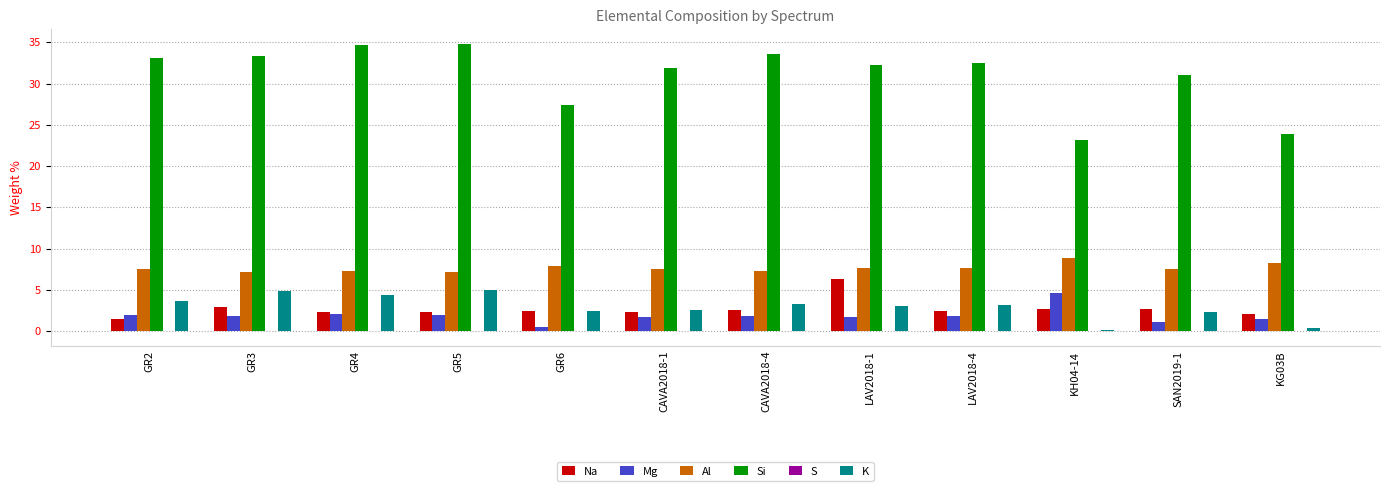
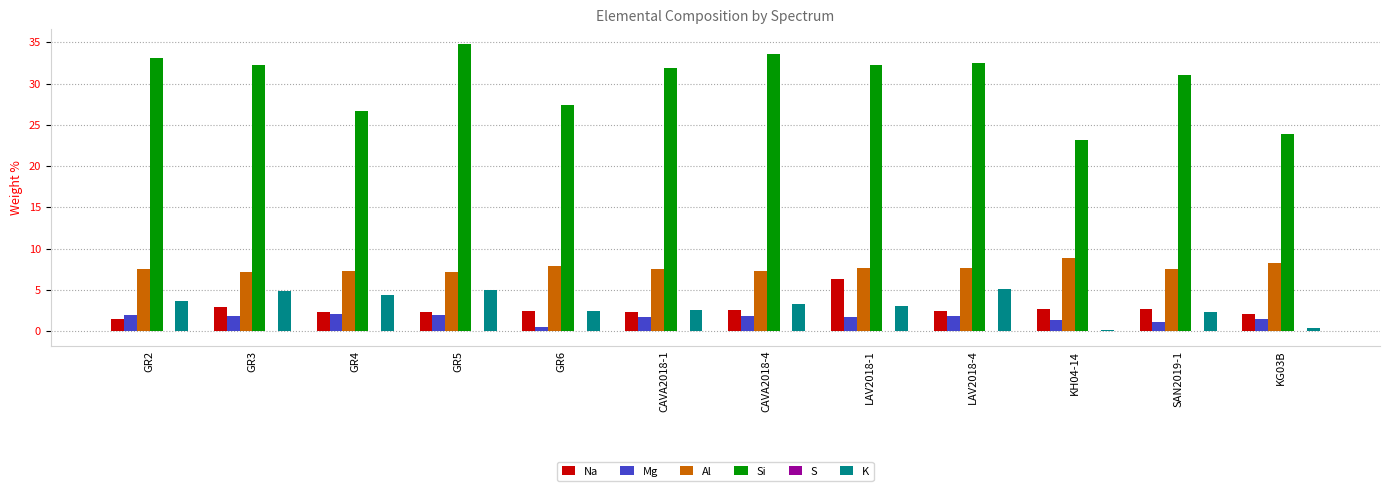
  {
    "Na": {
      "GR2": 2,
      "GR3": 3,
      "GR4": 2,
      "GR5": 2,
      "GR6": 2,
      "CAVA2018-1": 2,
      "CAVA2018-4": 3,
      "LAV2018-1": 6,
      "LAV2018-4": 2,
      "KH04-14": 3,
      "SAN2019-1": 3,
      "KG03B": 2
    },
    "Mg": {
      "GR2": 2,
      "GR3": 2,
      "GR4": 2,
      "GR5": 2,
      "GR6": 1,
      "CAVA2018-1": 2,
      "CAVA2018-4": 2,
      "LAV2018-1": 2,
      "LAV2018-4": 2,
-     "KH04-14": 5,
+     "KH04-14": 1,
      "SAN2019-1": 1,
      "KG03B": 1
    },
    "Al": {
      "GR2": 8,
      "GR3": 7,
      "GR4": 7,
      "GR5": 7,
      "GR6": 8,
      "CAVA2018-1": 8,
      "CAVA2018-4": 7,
      "LAV2018-1": 8,
      "LAV2018-4": 8,
      "KH04-14": 9,
      "SAN2019-1": 8,
      "KG03B": 8
    },
    "Si": {
      "GR2": 33,
-     "GR3": 33,
-     "GR4": 35,
+     "GR3": 32,
+     "GR4": 27,
      "GR5": 35,
      "GR6": 27,
      "CAVA2018-1": 32,
      "CAVA2018-4": 34,
      "LAV2018-1": 32,
      "LAV2018-4": 32,
      "KH04-14": 23,
      "SAN2019-1": 31,
      "KG03B": 24
    },
    "K": {
      "GR2": 4,
      "GR3": 5,
      "GR4": 4,
      "GR5": 5,
      "GR6": 2,
      "CAVA2018-1": 3,
      "CAVA2018-4": 3,
      "LAV2018-1": 3,
-     "LAV2018-4": 3,
+     "LAV2018-4": 5,
      "SAN2019-1": 2,
      "KG03B": 0
    }
  }
